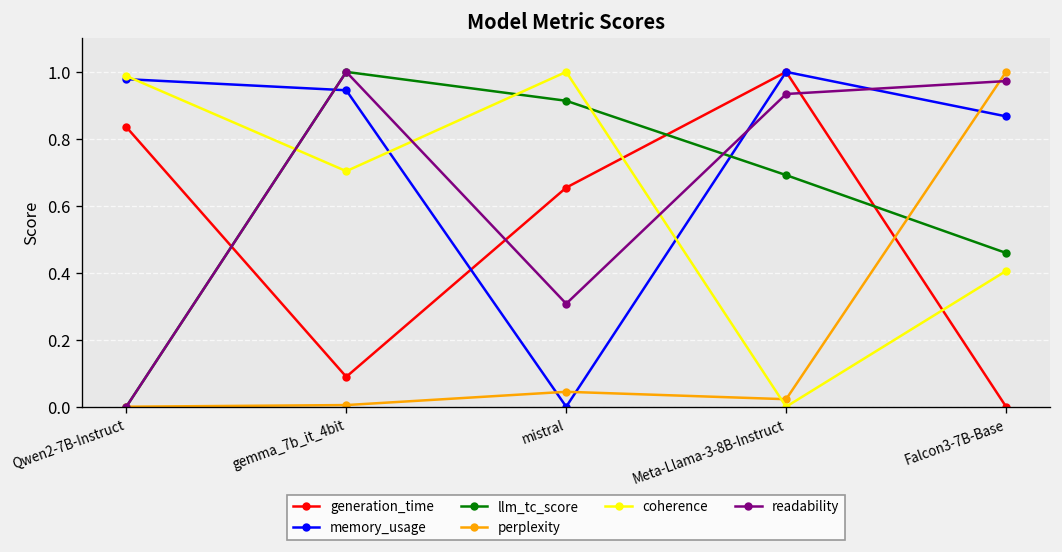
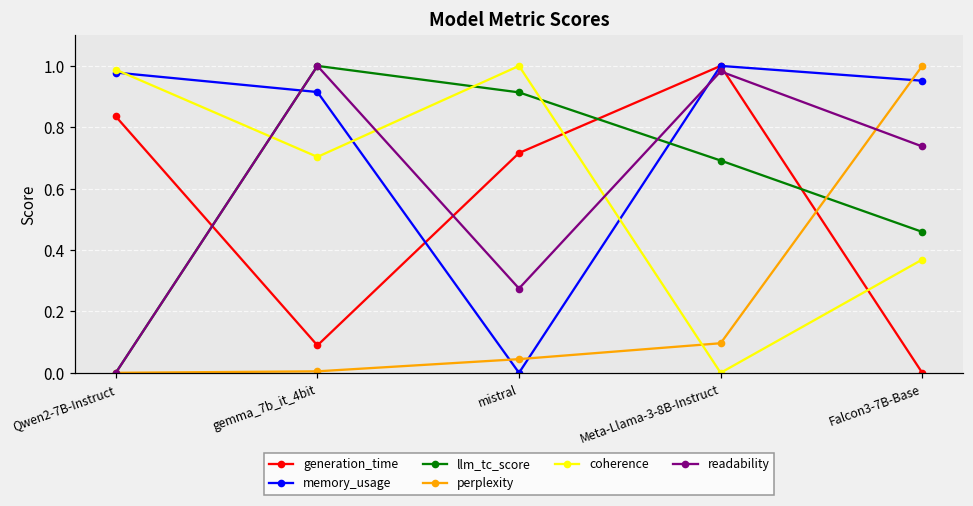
  {
    "generation_time": {
      "Qwen2-7B-Instruct": 0.84,
      "gemma_7b_it_4bit": 0.09,
-     "mistral": 0.65,
+     "mistral": 0.72,
      "Falcon3-7B-Base": 0.00
    },
    "memory_usage": {
      "Qwen2-7B-Instruct": 0.98,
-     "gemma_7b_it_4bit": 0.95,
+     "gemma_7b_it_4bit": 0.91,
      "mistral": 0.00,
-     "Falcon3-7B-Base": 0.87
+     "Falcon3-7B-Base": 0.95
    },
    "llm_tc_score": {
      "mistral": 0.91,
      "Meta-Llama-3-8B-Instruct": 0.69,
      "Falcon3-7B-Base": 0.46
    },
    "perplexity": {
      "gemma_7b_it_4bit": 0.00,
      "mistral": 0.04,
-     "Meta-Llama-3-8B-Instruct": 0.02,
+     "Meta-Llama-3-8B-Instruct": 0.10,
      "Falcon3-7B-Base": 1.00
    },
    "coherence": {
      "Qwen2-7B-Instruct": 0.99,
      "gemma_7b_it_4bit": 0.70,
      "mistral": 1.00,
      "Meta-Llama-3-8B-Instruct": 0.00,
-     "Falcon3-7B-Base": 0.41
+     "Falcon3-7B-Base": 0.37
    },
    "readability": {
-     "mistral": 0.31,
-     "Meta-Llama-3-8B-Instruct": 0.93,
-     "Falcon3-7B-Base": 0.97
+     "mistral": 0.27,
+     "Meta-Llama-3-8B-Instruct": 0.98,
+     "Falcon3-7B-Base": 0.74
    }
  }
